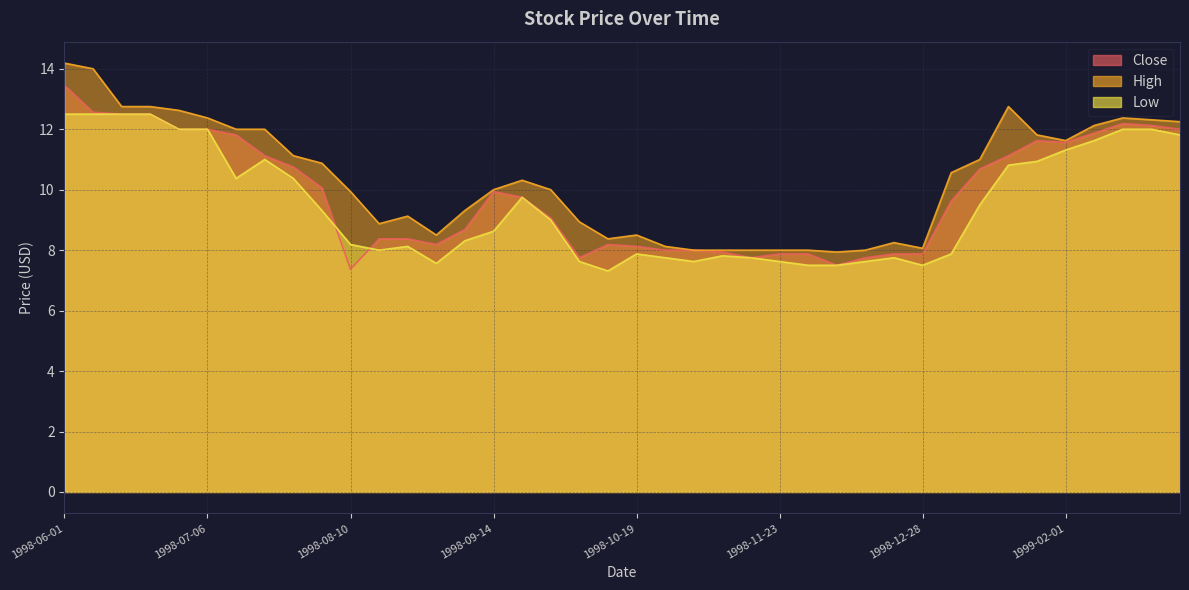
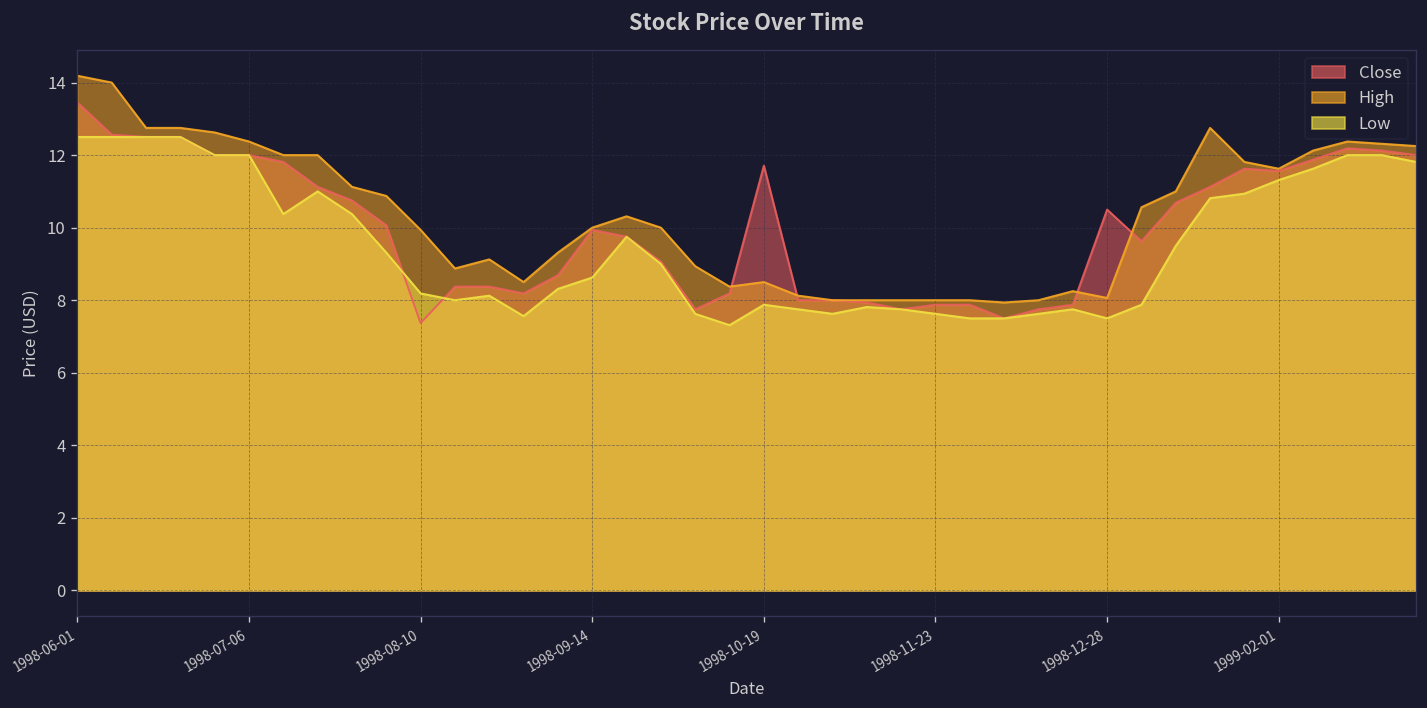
  {
    "Close": {
      "1998-06-01": 13.5,
      "1998-08-10": 7.4,
-     "1998-10-19": 8.1,
+     "1998-10-19": 11.7,
      "1998-11-23": 7.9,
-     "1998-12-28": 7.9
+     "1998-12-28": 10.5
    }
  }
